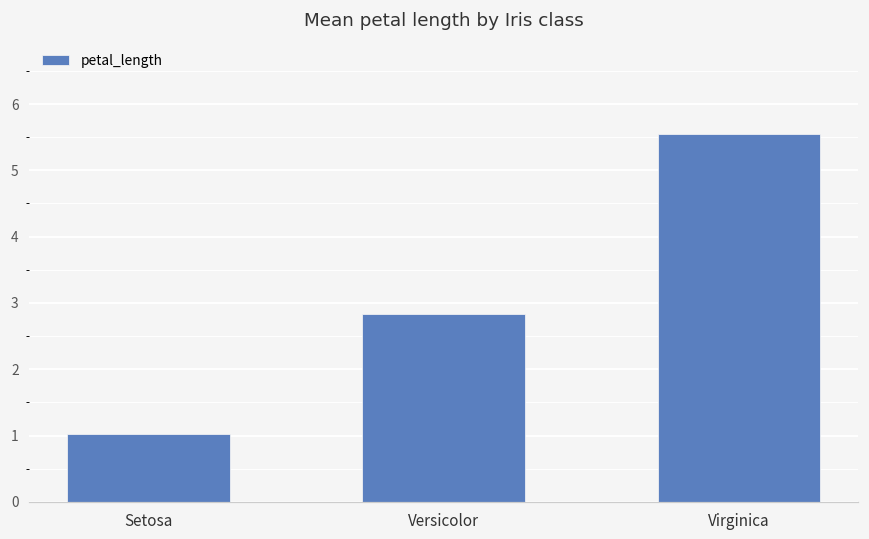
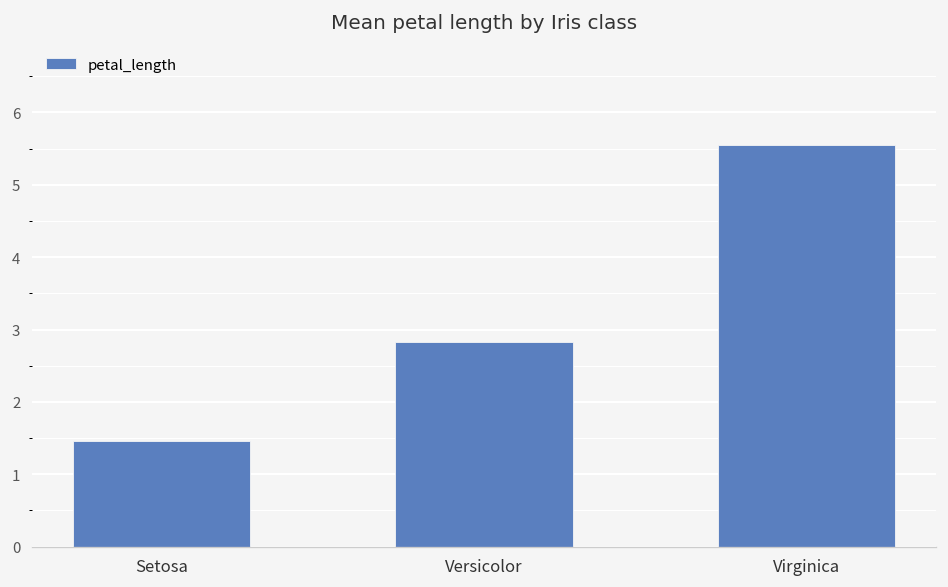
  {
-   "Setosa": 1.0,
+   "Setosa": 1.5,
    "Versicolor": 2.8,
    "Virginica": 5.6
  }
